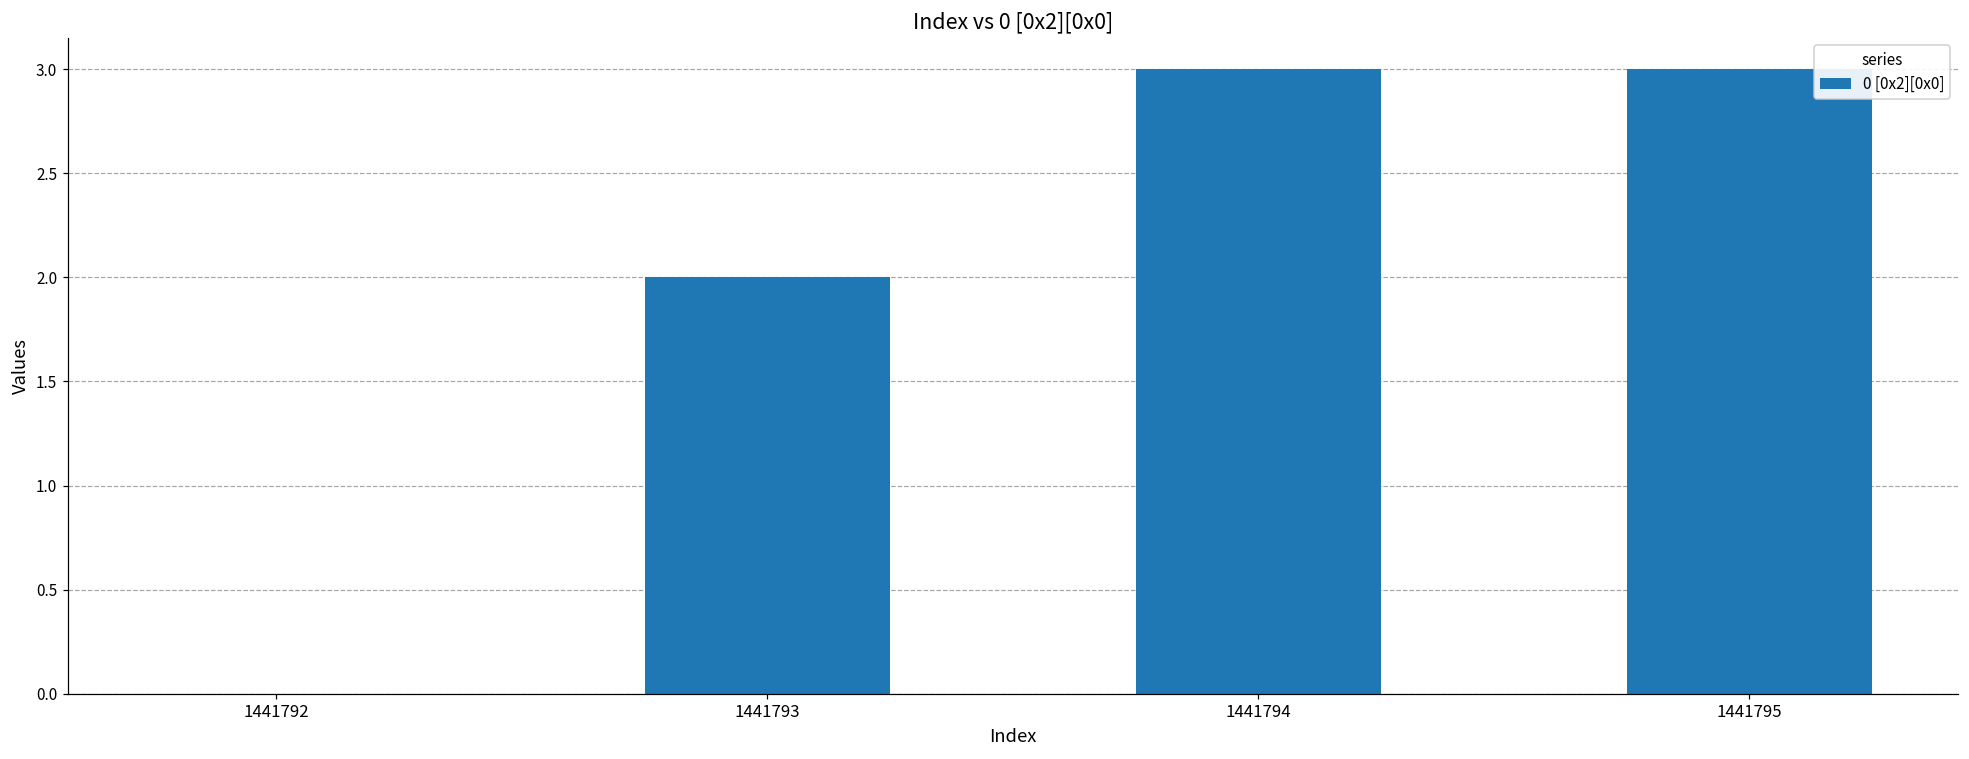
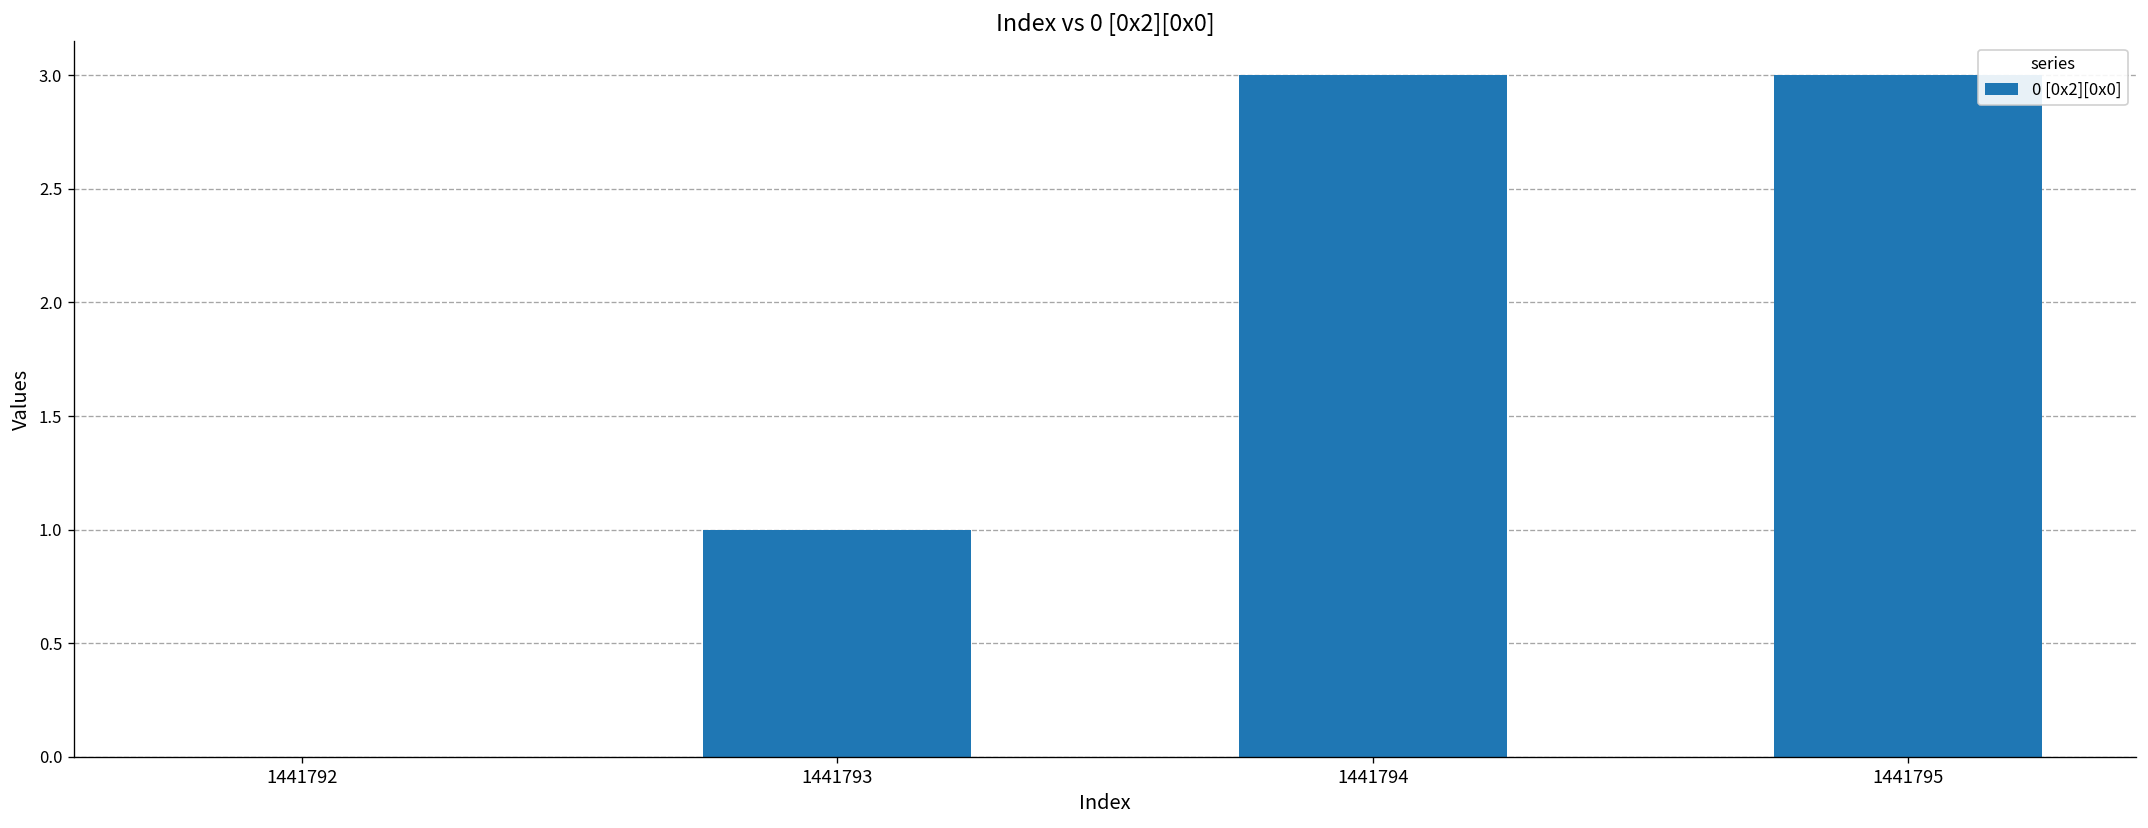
  {
    "1441792": 0,
-   "1441793": 2,
+   "1441793": 1,
    "1441794": 3,
    "1441795": 3
  }
